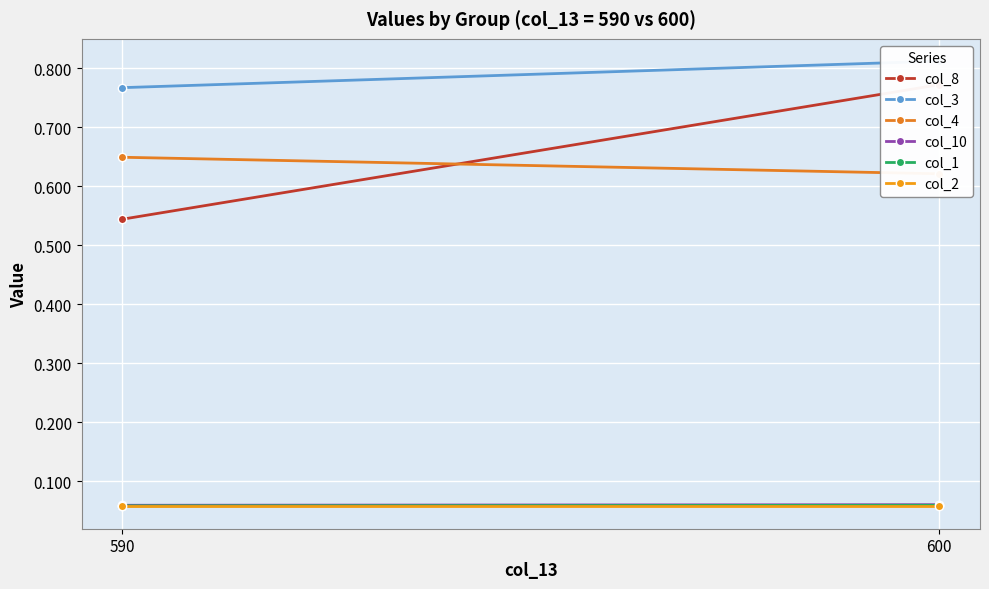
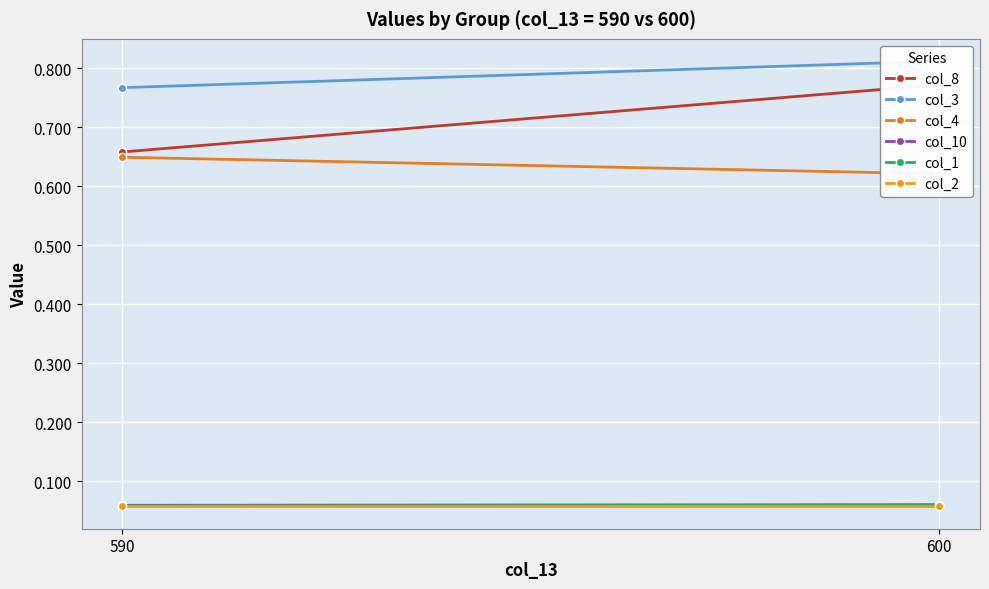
  {
    "col_8": {
-     "590": 0.54
+     "590": 0.66
    },
    "col_3": {
      "590": 0.77
    }
  }
